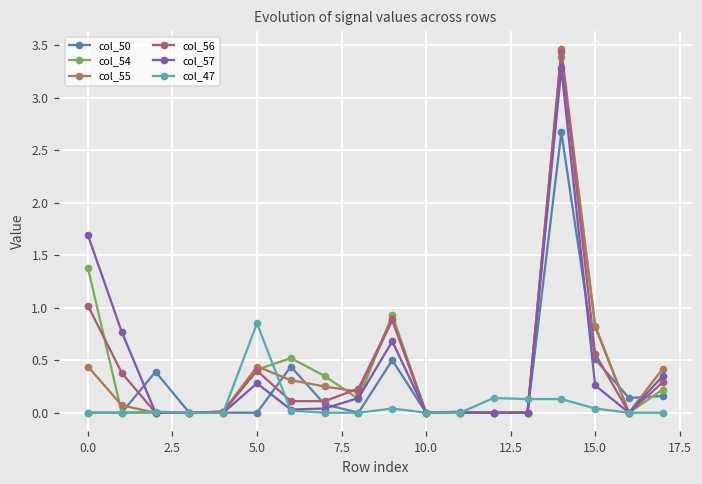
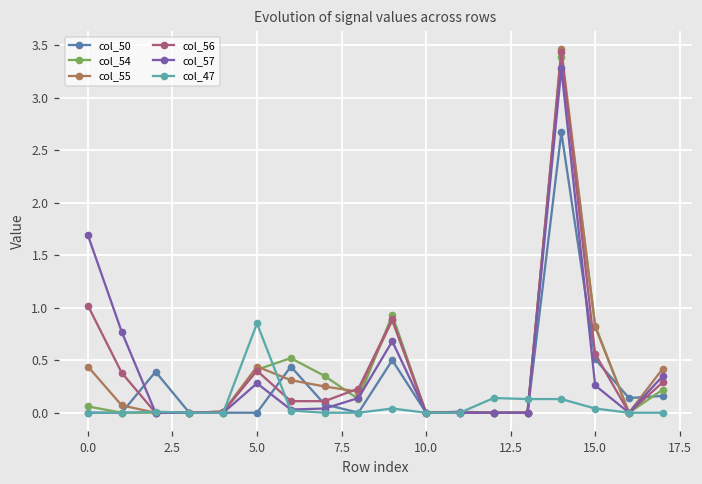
  {
    "col_54": {
-     "0.0": 1.4
+     "0.0": 0.1
    }
  }
